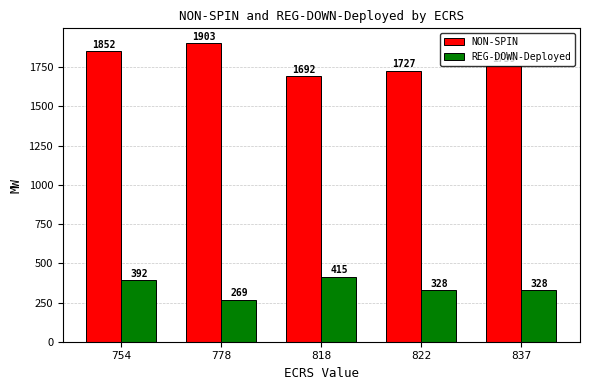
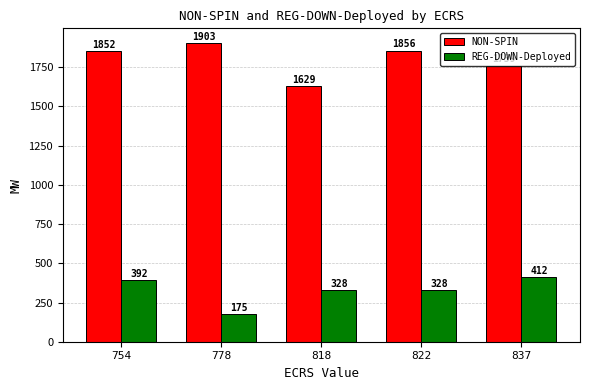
  {
    "NON-SPIN": {
      "754": 1852,
      "778": 1903,
-     "818": 1692,
-     "822": 1727
+     "818": 1629,
+     "822": 1856
    },
    "REG-DOWN-Deployed": {
      "754": 392,
-     "778": 269,
-     "818": 415,
+     "778": 175,
+     "818": 328,
      "822": 328,
-     "837": 328
+     "837": 412
    }
  }
